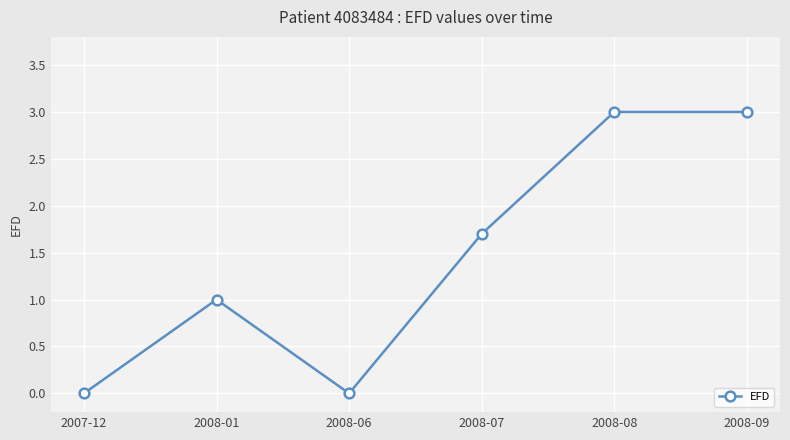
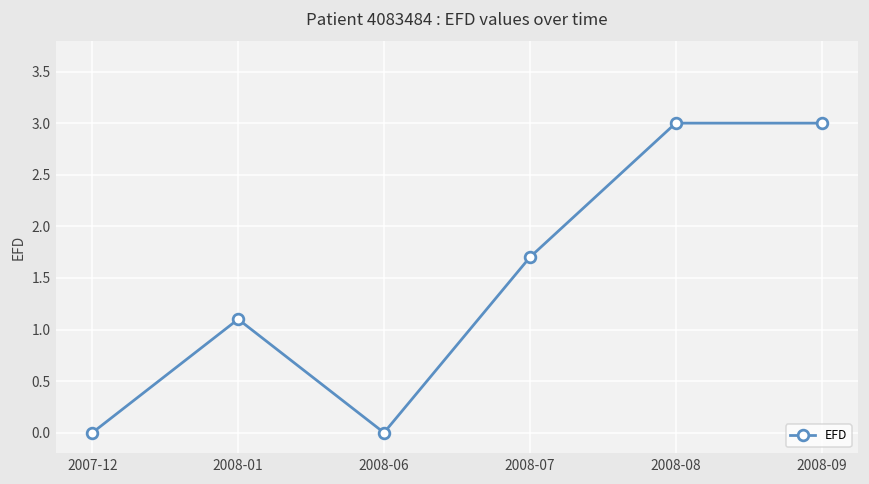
  {
    "2007-12": 0.0,
-   "2008-01": 1.0,
+   "2008-01": 1.1,
    "2008-06": 0.0,
    "2008-07": 1.7,
    "2008-08": 3.0,
    "2008-09": 3.0
  }
